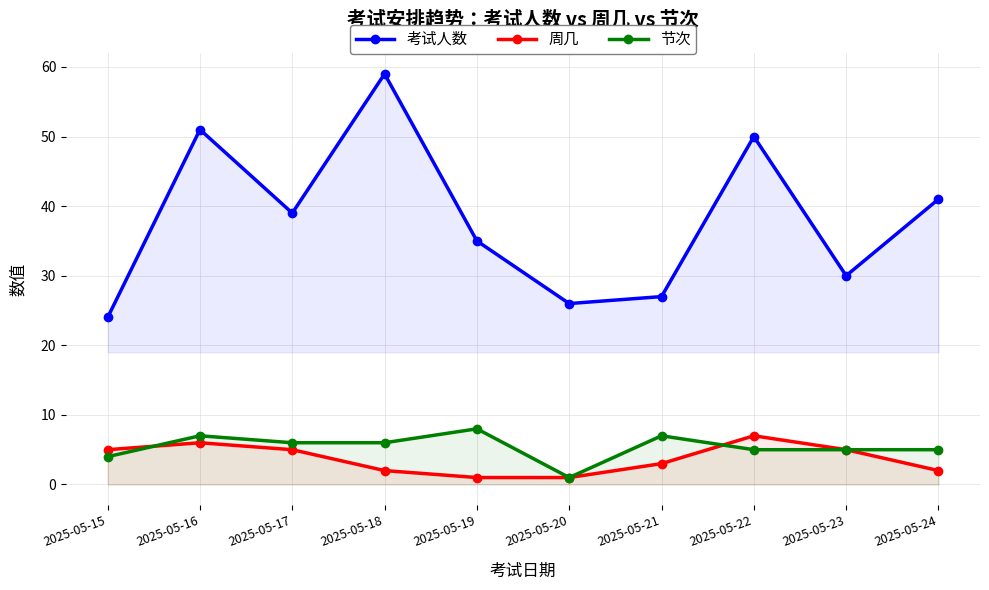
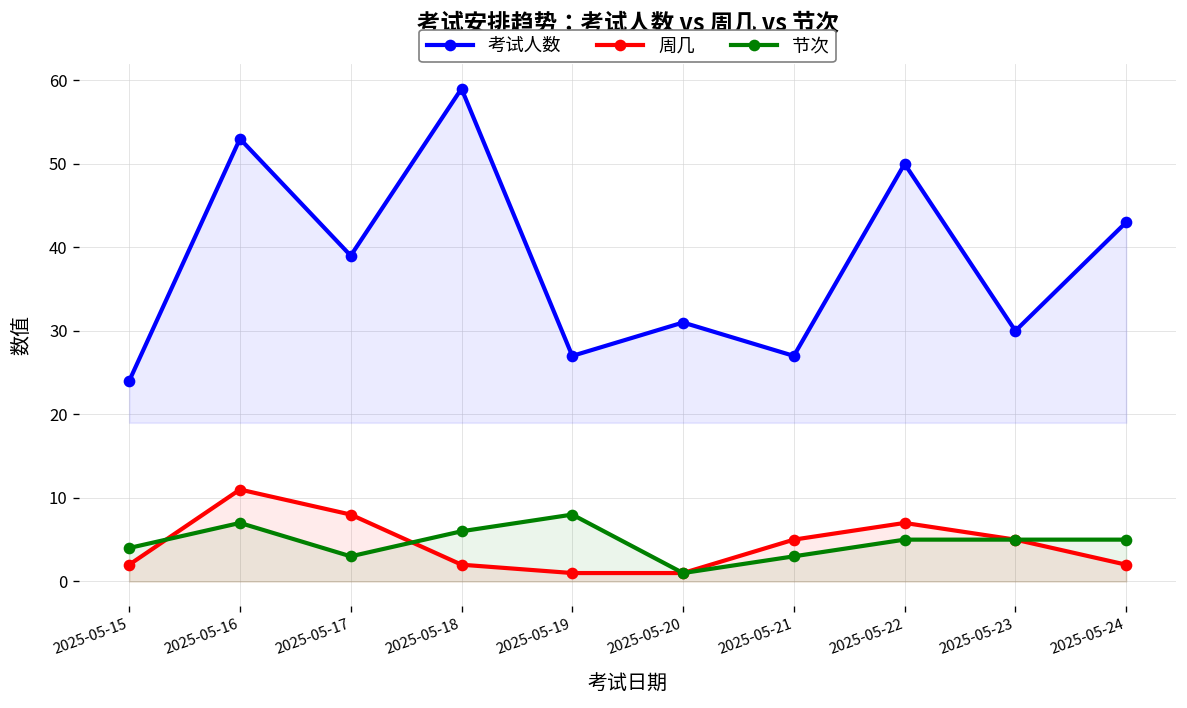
  {
    "考试人数": {
      "2025-05-15": 24,
-     "2025-05-16": 51,
+     "2025-05-16": 53,
      "2025-05-17": 39,
      "2025-05-18": 59,
-     "2025-05-19": 35,
-     "2025-05-20": 26,
+     "2025-05-19": 27,
+     "2025-05-20": 31,
      "2025-05-21": 27,
      "2025-05-22": 50,
      "2025-05-23": 30,
-     "2025-05-24": 41
+     "2025-05-24": 43
    },
    "周几": {
-     "2025-05-15": 5,
-     "2025-05-16": 6,
-     "2025-05-17": 5,
+     "2025-05-15": 2,
+     "2025-05-16": 11,
+     "2025-05-17": 8,
      "2025-05-18": 2,
      "2025-05-19": 1,
-     "2025-05-21": 3,
+     "2025-05-21": 5,
      "2025-05-22": 7,
      "2025-05-24": 2
    },
    "节次": {
      "2025-05-15": 4,
      "2025-05-16": 7,
-     "2025-05-17": 6,
+     "2025-05-17": 3,
      "2025-05-18": 6,
      "2025-05-19": 8,
-     "2025-05-21": 7,
+     "2025-05-21": 3,
      "2025-05-22": 5,
      "2025-05-24": 5
    }
  }
